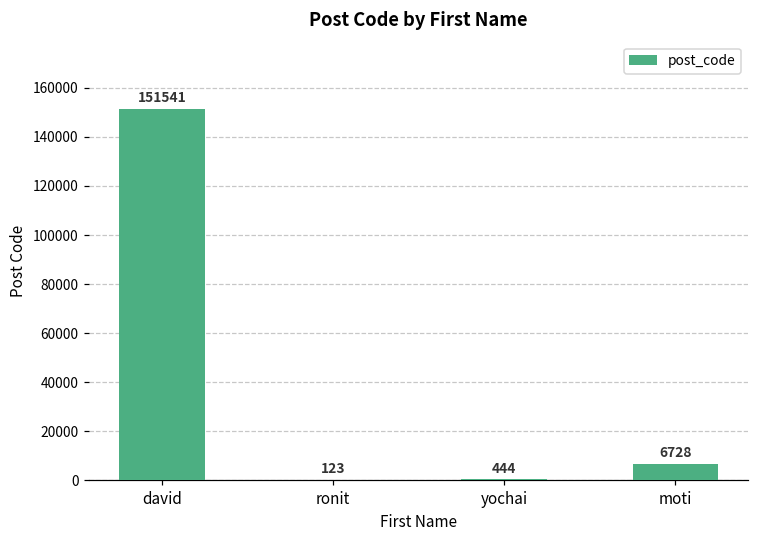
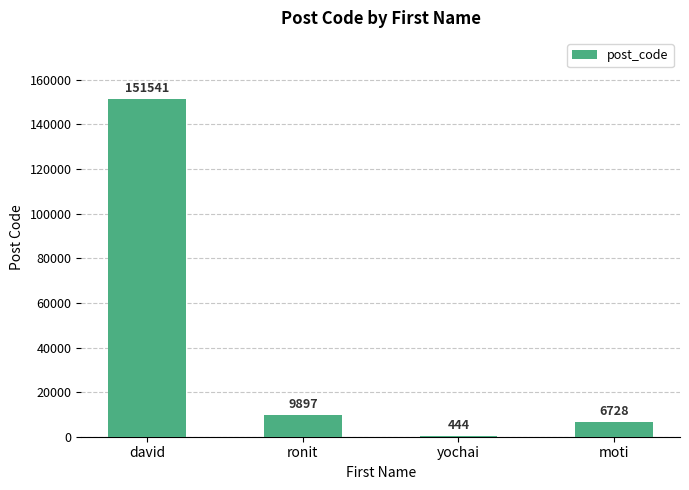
  {
    "david": 151541,
-   "ronit": 123,
+   "ronit": 9897,
    "yochai": 444,
    "moti": 6728
  }
